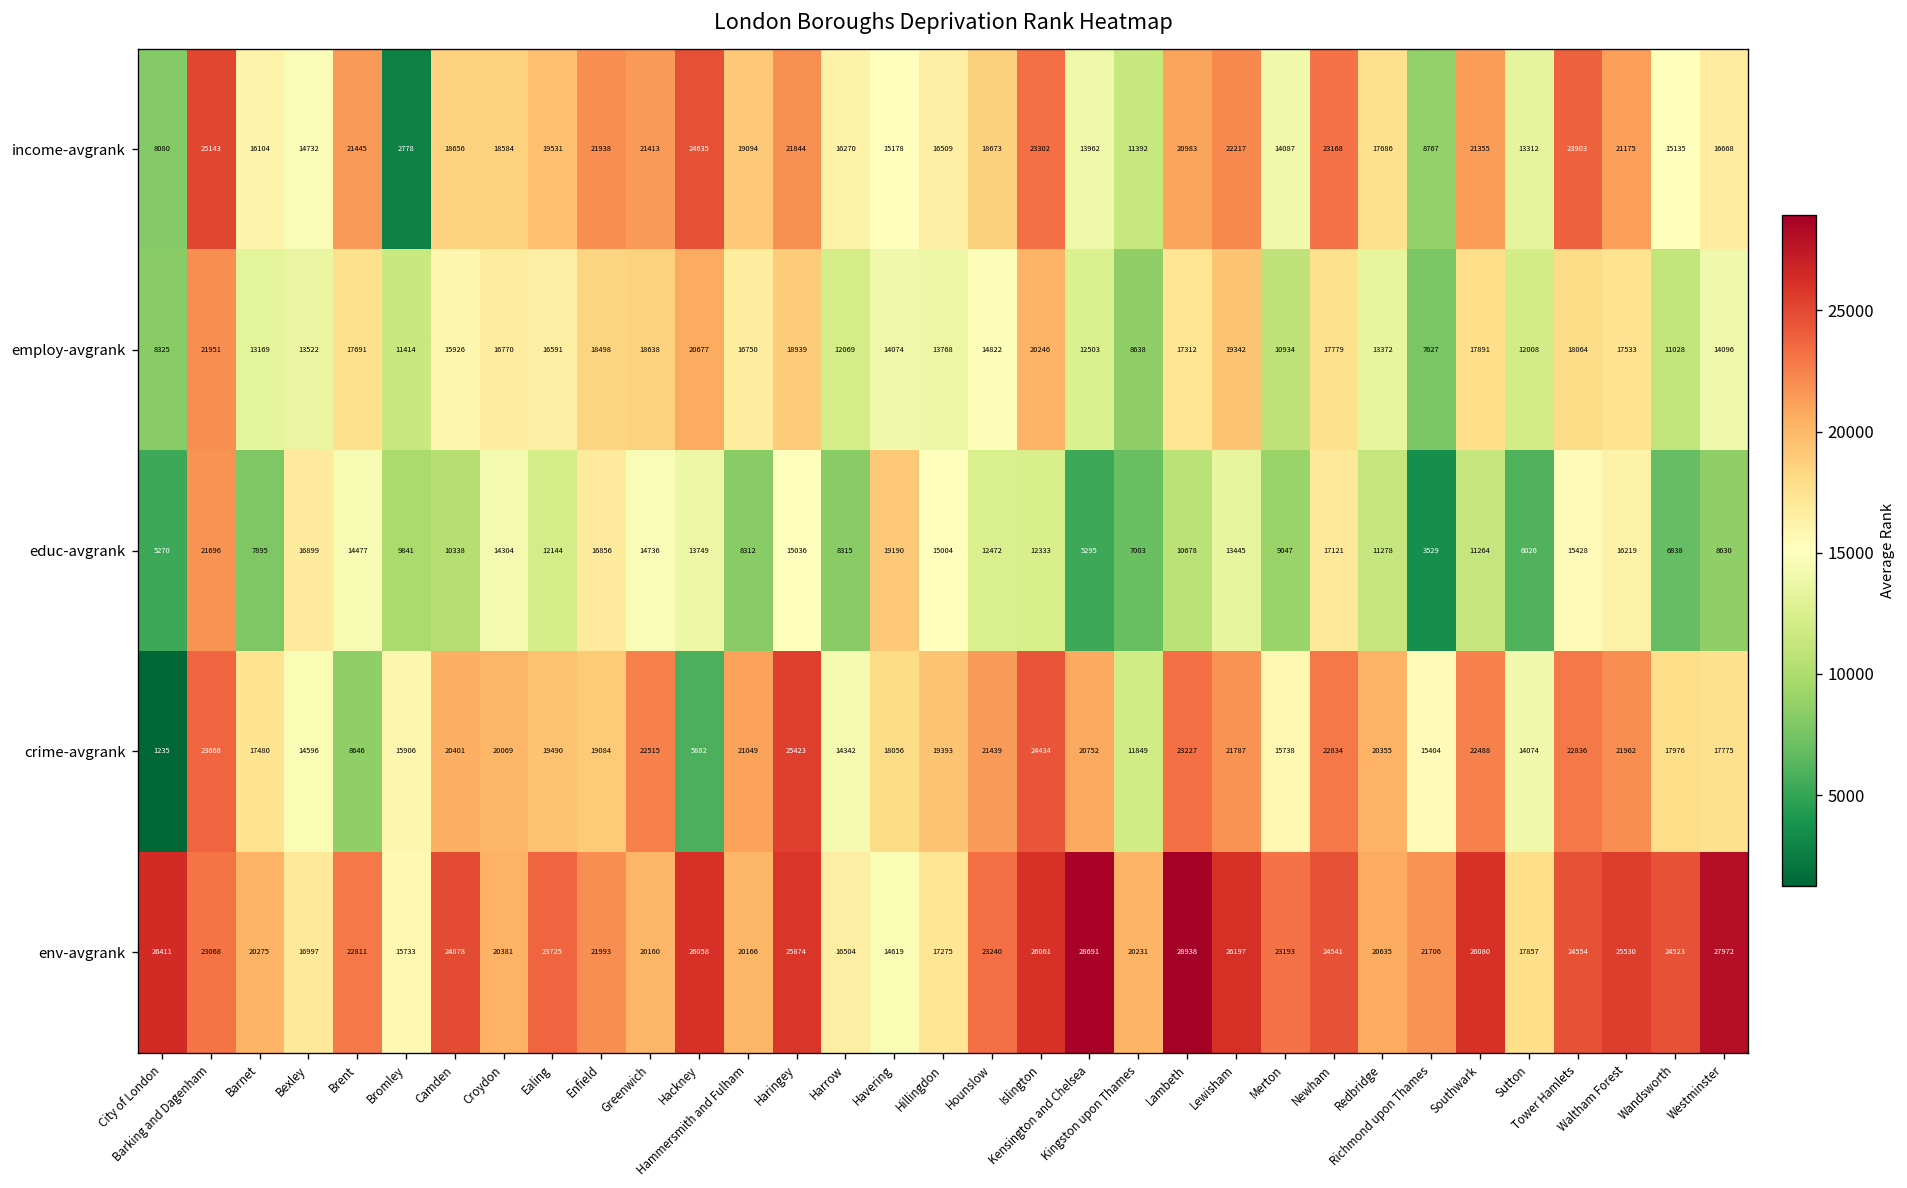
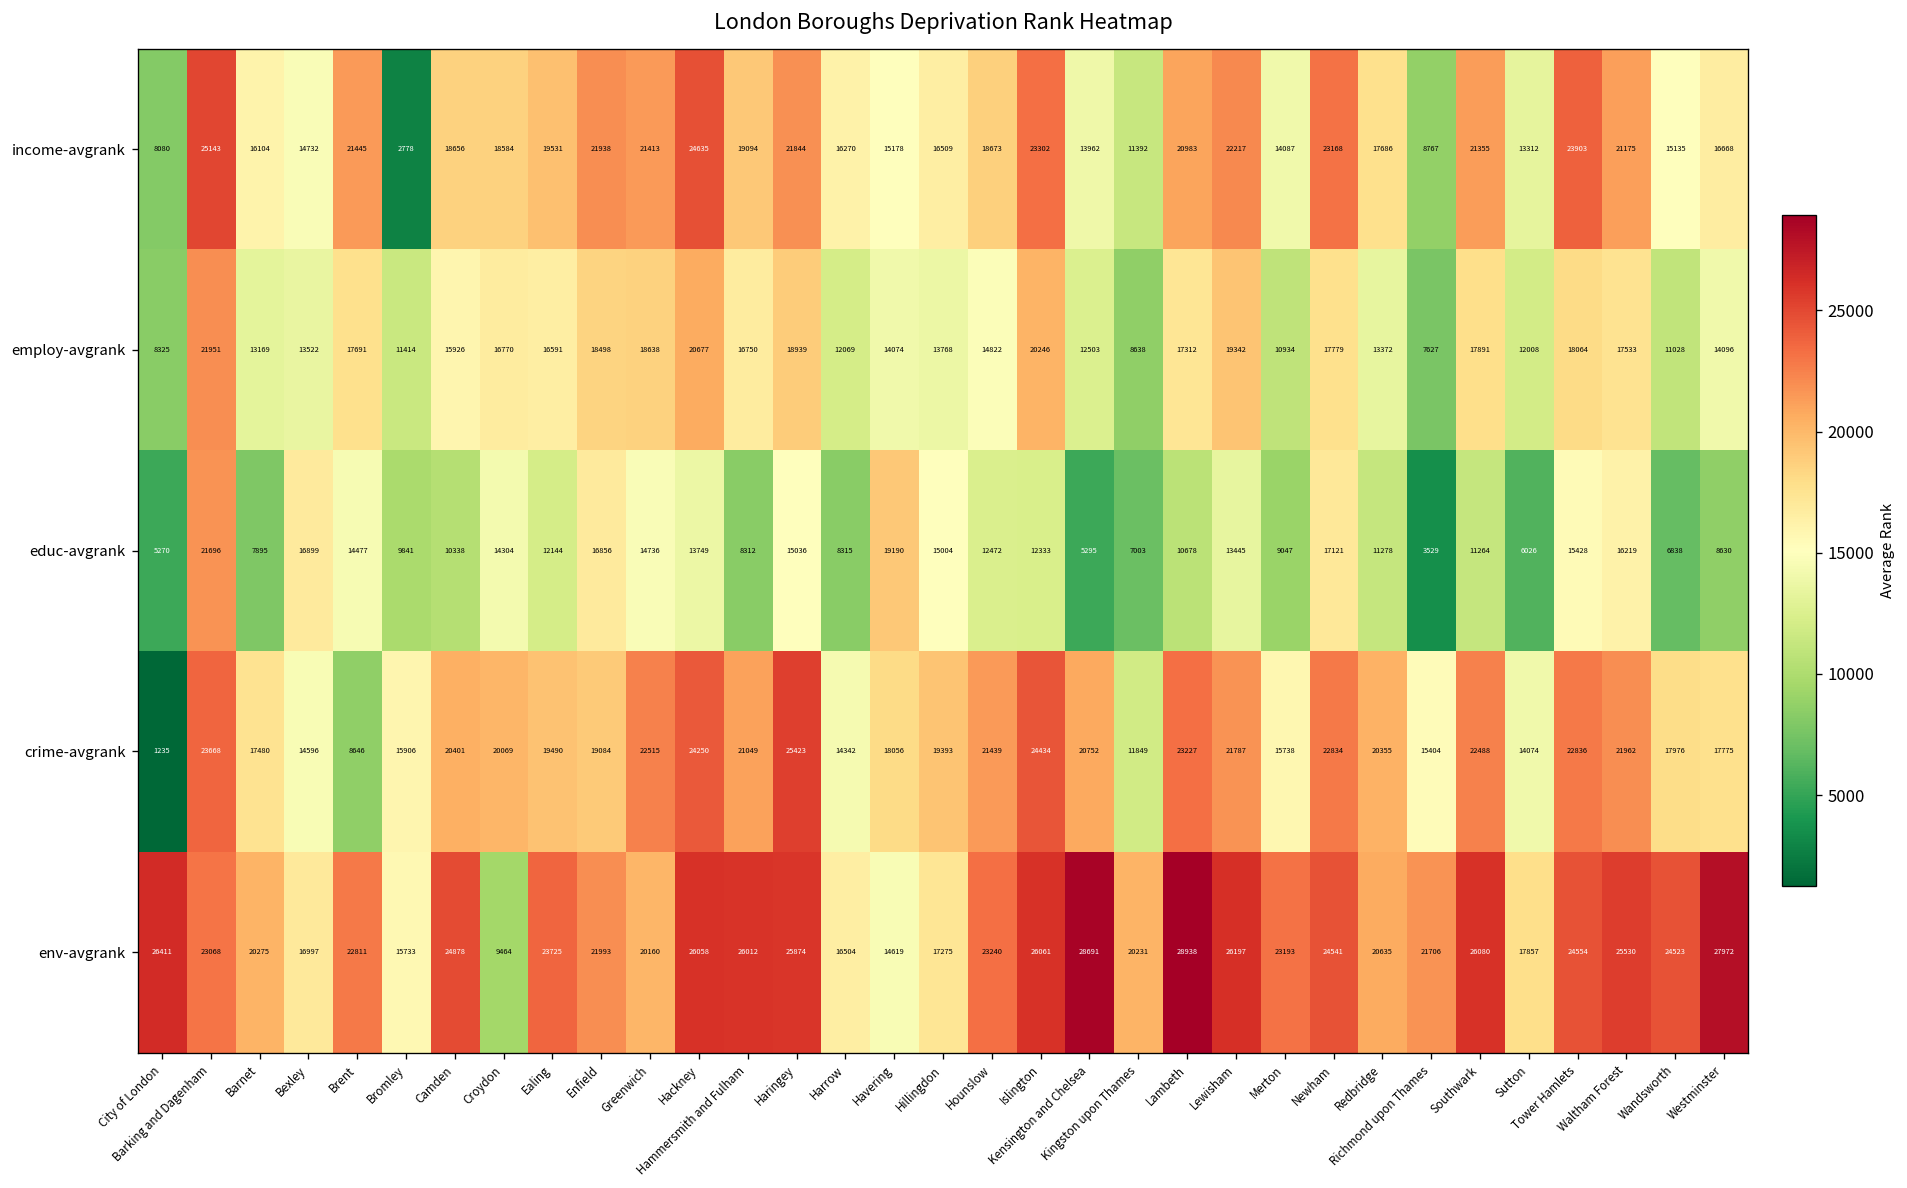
  {
    "income-avgrank": {
      "City of London": 8080,
      "Barking and Dagenham": 25143,
      "Barnet": 16104,
      "Bexley": 14732,
      "Brent": 21445,
      "Bromley": 2778,
      "Camden": 18656,
      "Croydon": 18584,
      "Ealing": 19531,
      "Enfield": 21938,
      "Greenwich": 21413,
      "Hackney": 24635,
      "Hammersmith and Fulham": 19094,
      "Haringey": 21844,
      "Harrow": 16270,
      "Havering": 15178,
      "Hillingdon": 16509,
      "Hounslow": 18673,
      "Islington": 23302,
      "Kensington and Chelsea": 13962,
      "Kingston upon Thames": 11392,
      "Lambeth": 20983,
      "Lewisham": 22217,
      "Merton": 14087,
      "Newham": 23168,
      "Redbridge": 17686,
      "Richmond upon Thames": 8767,
      "Southwark": 21355,
      "Sutton": 13312,
      "Tower Hamlets": 23903,
      "Waltham Forest": 21175,
      "Wandsworth": 15135,
      "Westminster": 16668
    },
    "employ-avgrank": {
      "City of London": 8325,
      "Barking and Dagenham": 21951,
      "Barnet": 13169,
      "Bexley": 13522,
      "Brent": 17691,
      "Bromley": 11414,
      "Camden": 15926,
      "Croydon": 16770,
      "Ealing": 16591,
      "Enfield": 18498,
      "Greenwich": 18638,
      "Hackney": 20677,
      "Hammersmith and Fulham": 16750,
      "Haringey": 18939,
      "Harrow": 12069,
      "Havering": 14074,
      "Hillingdon": 13768,
      "Hounslow": 14822,
      "Islington": 20246,
      "Kensington and Chelsea": 12503,
      "Kingston upon Thames": 8638,
      "Lambeth": 17312,
      "Lewisham": 19342,
      "Merton": 10934,
      "Newham": 17779,
      "Redbridge": 13372,
      "Richmond upon Thames": 7627,
      "Southwark": 17891,
      "Sutton": 12008,
      "Tower Hamlets": 18064,
      "Waltham Forest": 17533,
      "Wandsworth": 11028,
      "Westminster": 14096
    },
    "educ-avgrank": {
      "City of London": 5270,
      "Barking and Dagenham": 21696,
      "Barnet": 7895,
      "Bexley": 16899,
      "Brent": 14477,
      "Bromley": 9841,
      "Camden": 10338,
      "Croydon": 14304,
      "Ealing": 12144,
      "Enfield": 16856,
      "Greenwich": 14736,
      "Hackney": 13749,
      "Hammersmith and Fulham": 8312,
      "Haringey": 15036,
      "Harrow": 8315,
      "Havering": 19190,
      "Hillingdon": 15004,
      "Hounslow": 12472,
      "Islington": 12333,
      "Kensington and Chelsea": 5295,
      "Kingston upon Thames": 7003,
      "Lambeth": 10678,
      "Lewisham": 13445,
      "Merton": 9047,
      "Newham": 17121,
      "Redbridge": 11278,
      "Richmond upon Thames": 3529,
      "Southwark": 11264,
      "Sutton": 6026,
      "Tower Hamlets": 15428,
      "Waltham Forest": 16219,
      "Wandsworth": 6838,
      "Westminster": 8630
    },
    "crime-avgrank": {
      "City of London": 1235,
      "Barking and Dagenham": 23668,
      "Barnet": 17480,
      "Bexley": 14596,
      "Brent": 8646,
      "Bromley": 15906,
      "Camden": 20401,
      "Croydon": 20069,
      "Ealing": 19490,
      "Enfield": 19084,
      "Greenwich": 22515,
-     "Hackney": 5882,
+     "Hackney": 24250,
      "Hammersmith and Fulham": 21049,
      "Haringey": 25423,
      "Harrow": 14342,
      "Havering": 18056,
      "Hillingdon": 19393,
      "Hounslow": 21439,
      "Islington": 24434,
      "Kensington and Chelsea": 20752,
      "Kingston upon Thames": 11849,
      "Lambeth": 23227,
      "Lewisham": 21787,
      "Merton": 15738,
      "Newham": 22834,
      "Redbridge": 20355,
      "Richmond upon Thames": 15404,
      "Southwark": 22488,
      "Sutton": 14074,
      "Tower Hamlets": 22836,
      "Waltham Forest": 21962,
      "Wandsworth": 17976,
      "Westminster": 17775
    },
    "env-avgrank": {
      "City of London": 26411,
      "Barking and Dagenham": 23068,
      "Barnet": 20275,
      "Bexley": 16997,
      "Brent": 22811,
      "Bromley": 15733,
      "Camden": 24878,
-     "Croydon": 20381,
+     "Croydon": 9464,
      "Ealing": 23725,
      "Enfield": 21993,
      "Greenwich": 20160,
      "Hackney": 26058,
-     "Hammersmith and Fulham": 20166,
+     "Hammersmith and Fulham": 26012,
      "Haringey": 25874,
      "Harrow": 16504,
      "Havering": 14619,
      "Hillingdon": 17275,
      "Hounslow": 23240,
      "Islington": 26061,
      "Kensington and Chelsea": 28691,
      "Kingston upon Thames": 20231,
      "Lambeth": 28938,
      "Lewisham": 26197,
      "Merton": 23193,
      "Newham": 24541,
      "Redbridge": 20635,
      "Richmond upon Thames": 21706,
      "Southwark": 26080,
      "Sutton": 17857,
      "Tower Hamlets": 24554,
      "Waltham Forest": 25530,
      "Wandsworth": 24523,
      "Westminster": 27972
    }
  }
